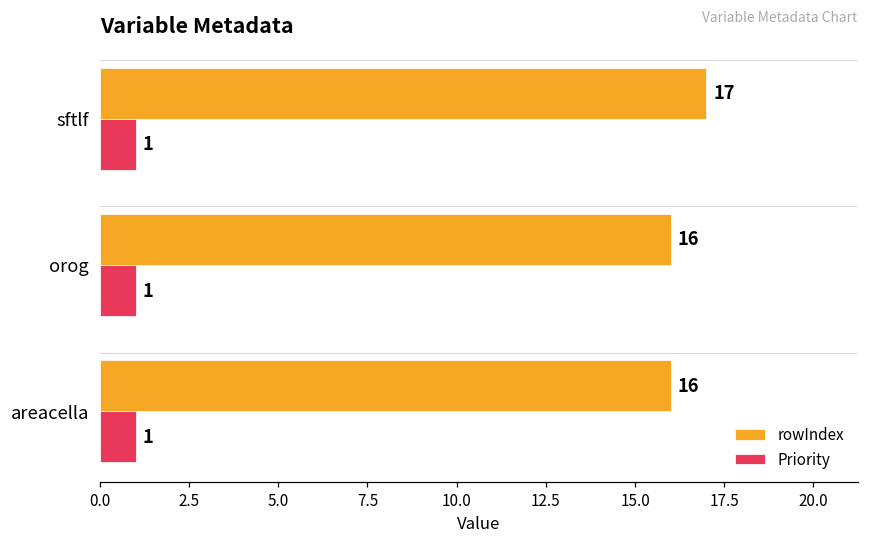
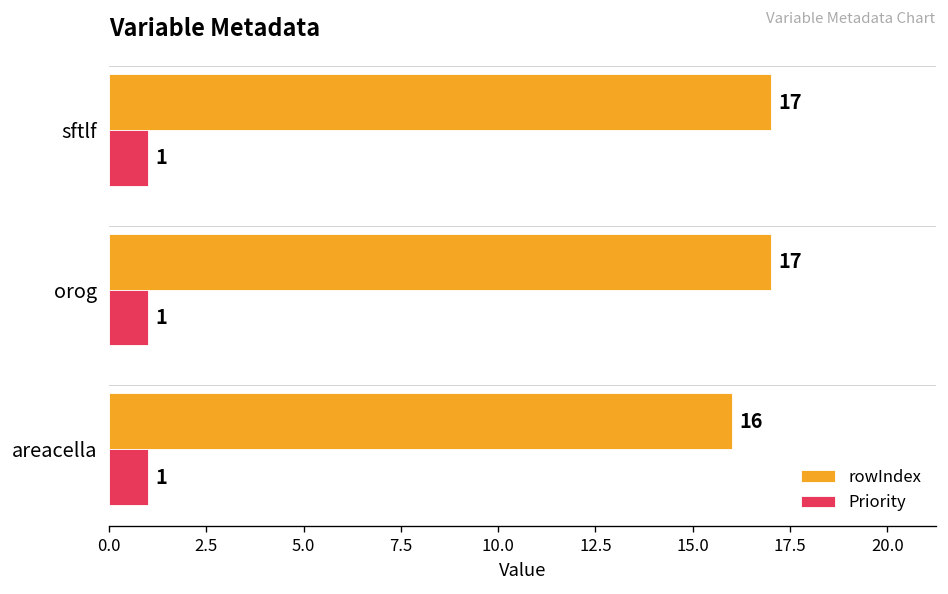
  {
    "rowIndex": {
      "sftlf": 17,
-     "orog": 16,
+     "orog": 17,
      "areacella": 16
    },
    "Priority": {
      "sftlf": 1,
      "orog": 1,
      "areacella": 1
    }
  }
